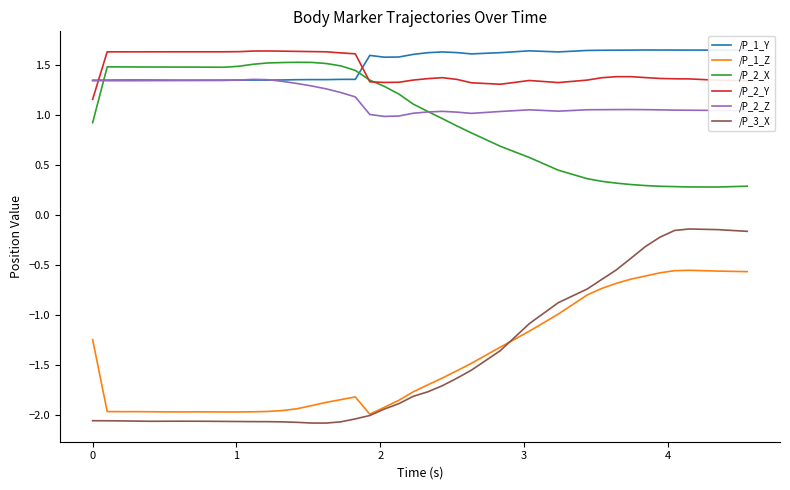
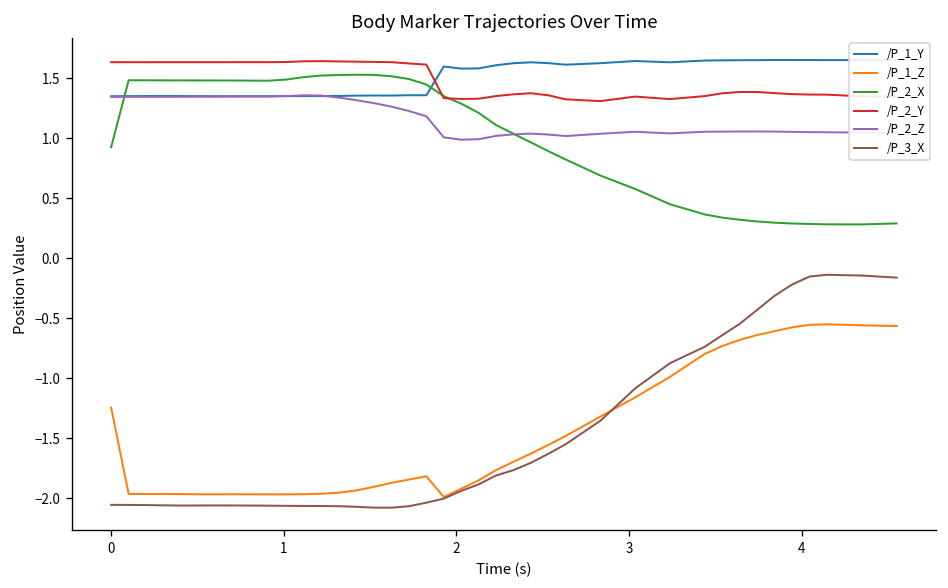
  {
    "/P_1_Z": {
      "0": -1.2
    },
    "/P_2_X": {
      "0": 0.9
    },
    "/P_2_Y": {
-     "0": 1.2
+     "0": 1.6
    },
    "/P_3_X": {
      "0": -2.1
    }
  }
